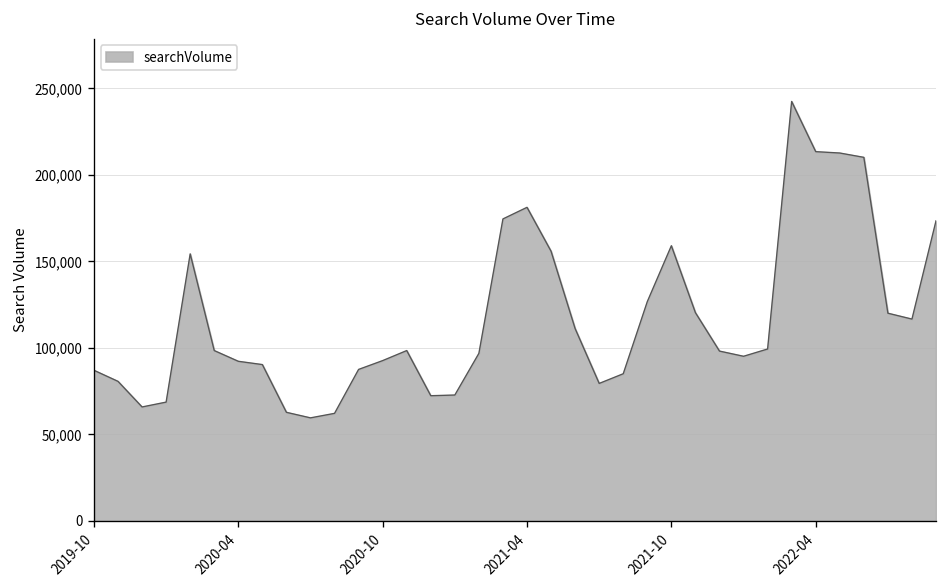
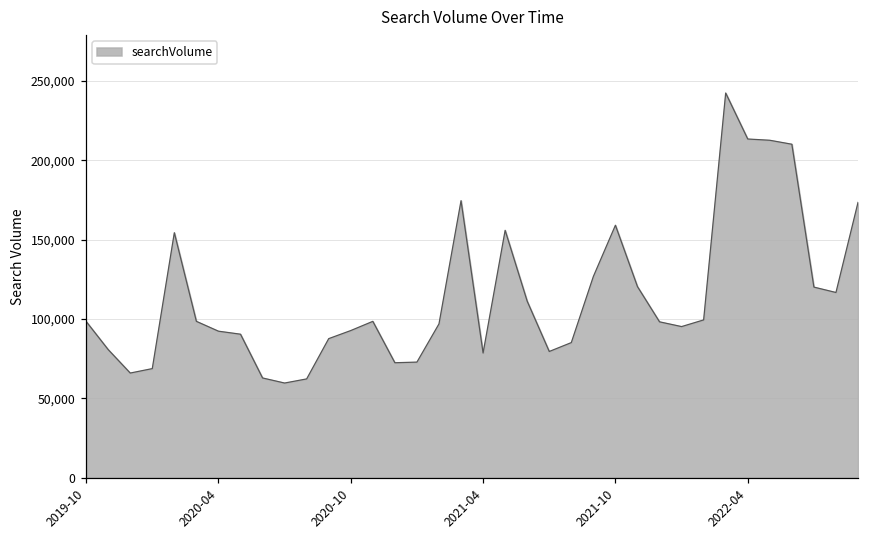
  {
-   "2019-10": "87,000",
+   "2019-10": "98,000",
    "2020-04": "92,000",
    "2020-10": "93,000",
-   "2021-04": "181,000",
+   "2021-04": "79,000",
    "2021-10": "159,000",
    "2022-04": "213,000"
  }
